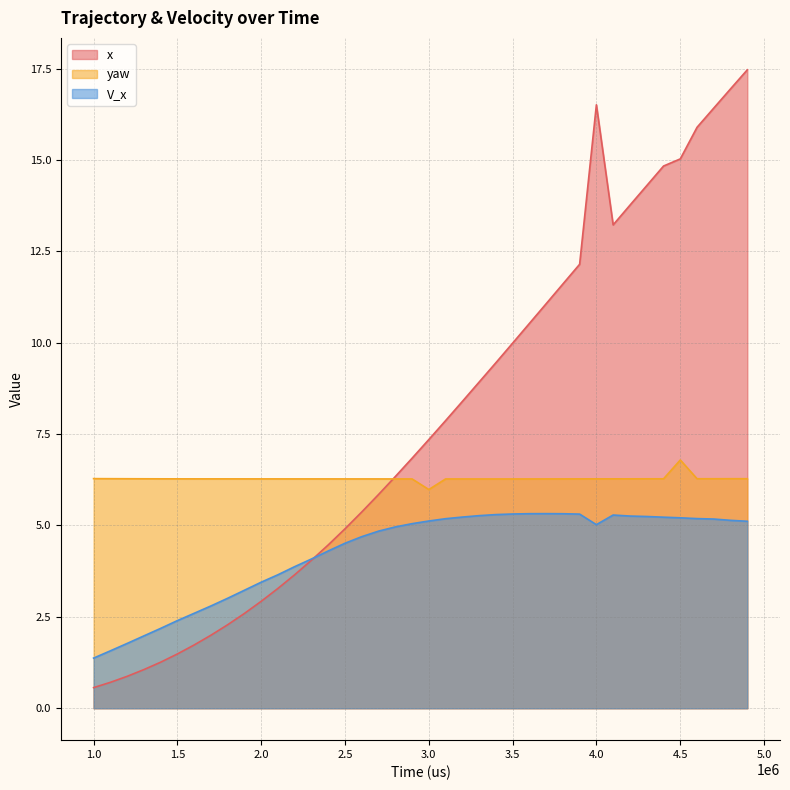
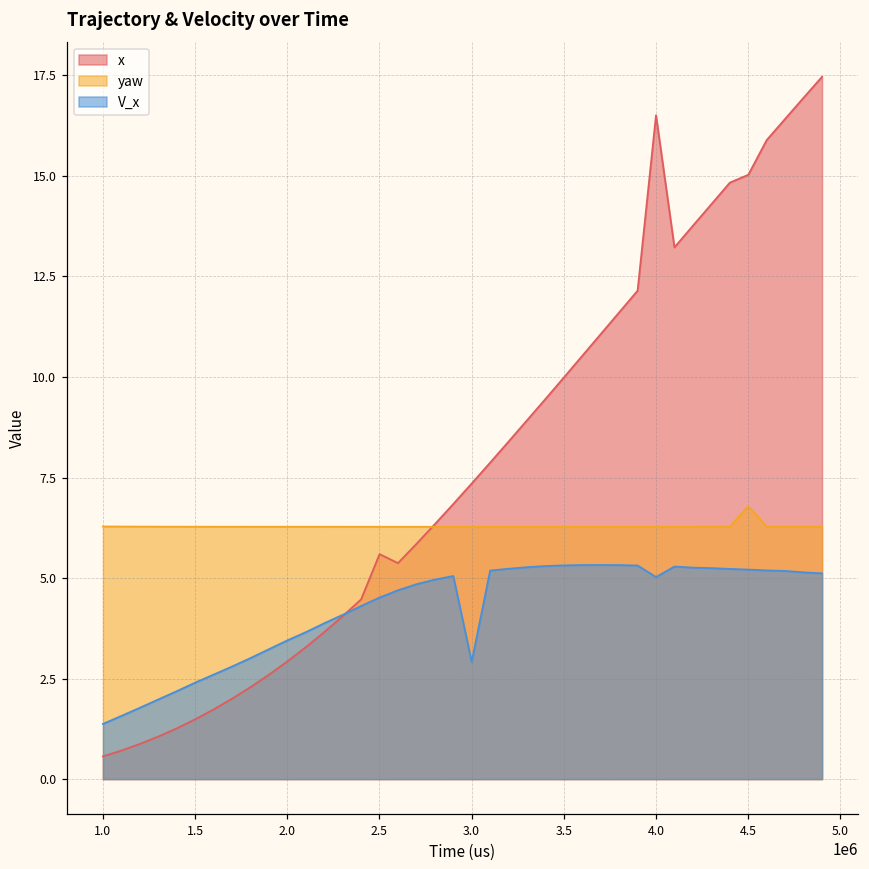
  {
    "x": {
      "1.0": 0.6,
      "1.5": 1.5,
      "2.0": 2.9,
-     "2.5": 4.9,
+     "2.5": 5.6,
      "3.0": 7.4,
      "3.5": 10.0,
      "4.0": 16.5,
      "4.5": 15.0
    },
    "yaw": {
      "1.0": 6.3,
      "1.5": 6.3,
      "2.0": 6.3,
      "2.5": 6.3,
-     "3.0": 6.0,
+     "3.0": 6.3,
      "3.5": 6.3,
      "4.0": 6.3,
      "4.5": 6.8
    },
    "V_x": {
      "1.0": 1.4,
      "1.5": 2.4,
      "2.0": 3.4,
      "2.5": 4.5,
-     "3.0": 5.1,
+     "3.0": 2.9,
      "3.5": 5.3,
      "4.0": 5.0,
      "4.5": 5.2
    }
  }
